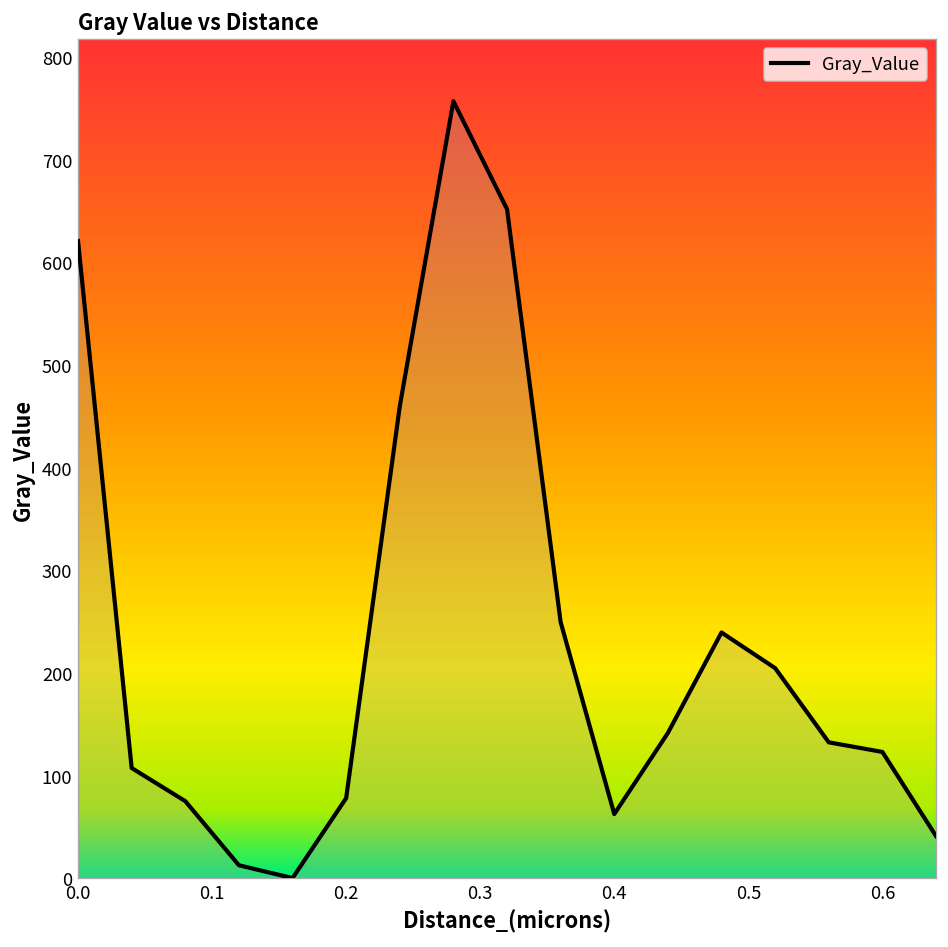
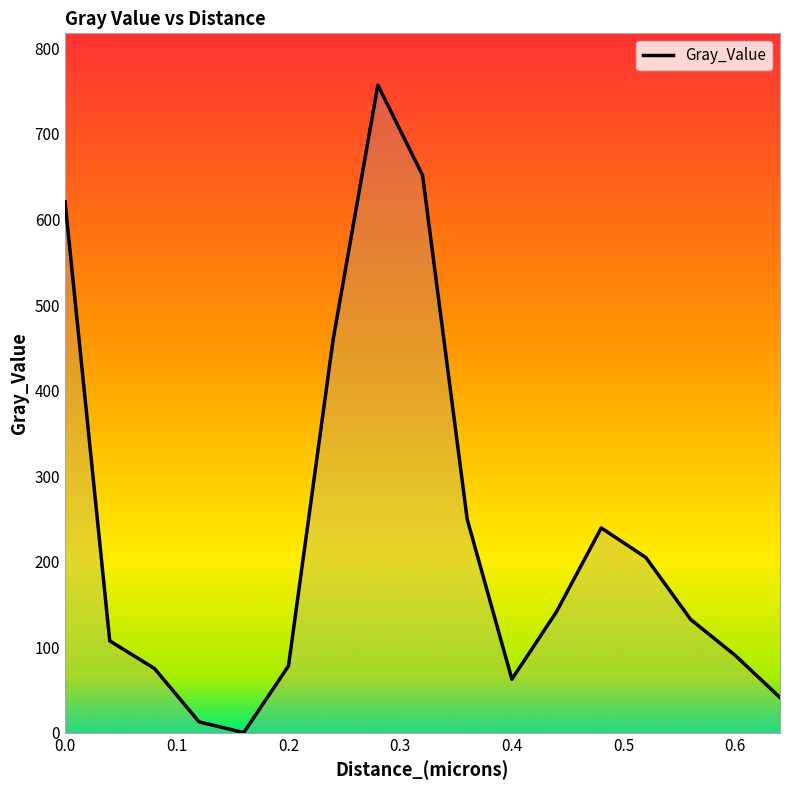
  {
    "0.0": 620,
    "0.2": 80,
    "0.4": 60,
-   "0.6": 120
+   "0.6": 90
  }
